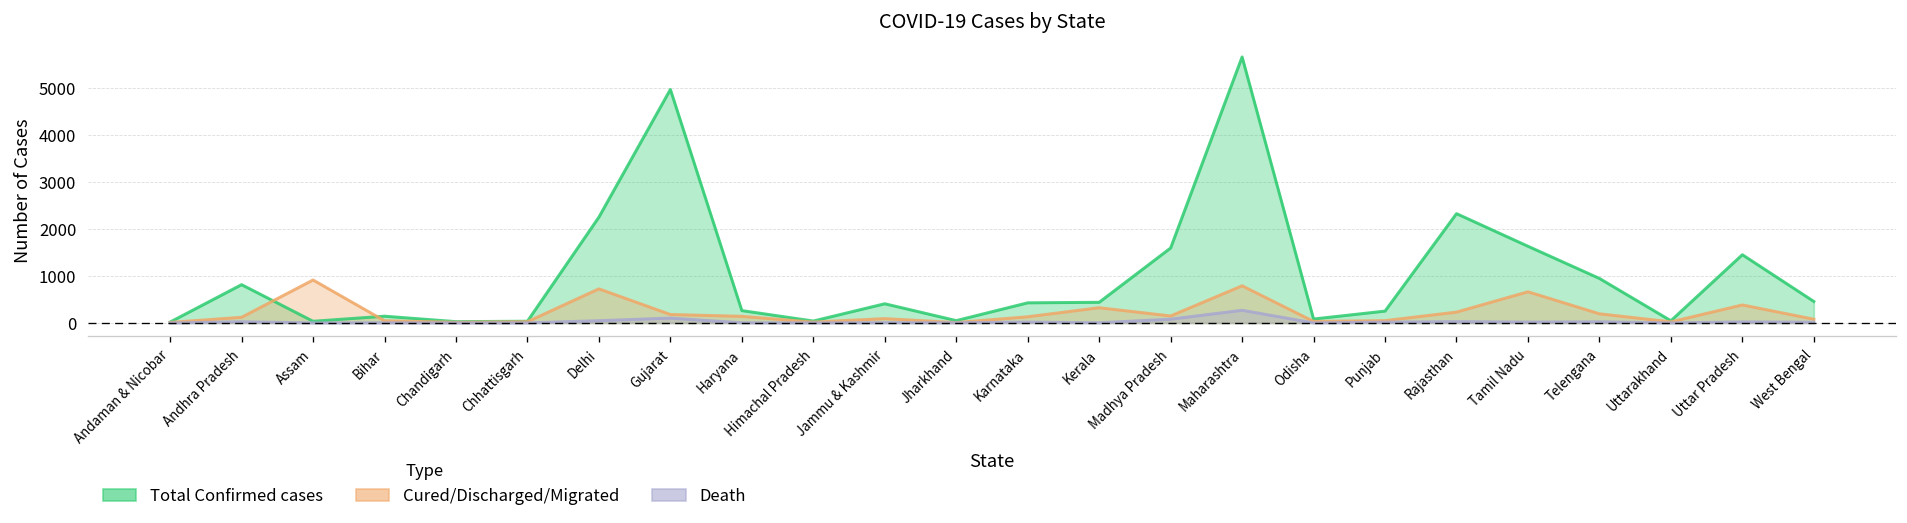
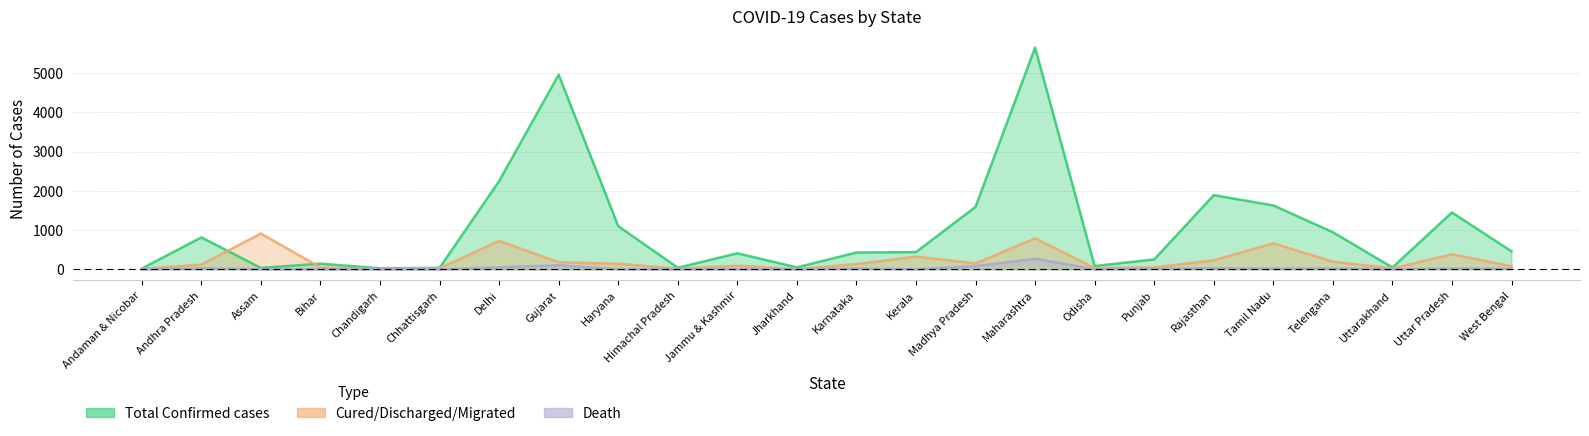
  {
    "Total Confirmed cases": {
      "Andhra Pradesh": 800,
      "Bihar": 100,
      "Delhi": 2200,
      "Gujarat": 5000,
-     "Haryana": 300,
+     "Haryana": 1100,
      "Jammu & Kashmir": 400,
      "Karnataka": 400,
      "Kerala": 400,
      "Madhya Pradesh": 1600,
      "Maharashtra": 5700,
      "Punjab": 300,
-     "Rajasthan": 2300,
+     "Rajasthan": 1900,
      "Tamil Nadu": 1600,
      "Telengana": 900,
      "Uttar Pradesh": 1400,
      "West Bengal": 500
    },
    "Cured/Discharged/Migrated": {
      "Andhra Pradesh": 100,
      "Assam": 900,
      "Delhi": 700,
      "Gujarat": 200,
      "Haryana": 100,
      "Jammu & Kashmir": 100,
      "Karnataka": 100,
      "Kerala": 300,
      "Madhya Pradesh": 100,
      "Maharashtra": 800,
      "Rajasthan": 200,
      "Tamil Nadu": 700,
      "Telengana": 200,
      "Uttar Pradesh": 400
    },
    "Death": {
      "Andhra Pradesh": 0,
      "Delhi": 0,
      "Gujarat": 100,
      "Haryana": 0,
      "Jammu & Kashmir": 0,
      "Karnataka": 0,
      "Kerala": 0,
      "Madhya Pradesh": 100,
      "Maharashtra": 300,
      "Rajasthan": 0,
      "Tamil Nadu": 0,
      "Telengana": 0,
      "Uttar Pradesh": 0
    }
  }
